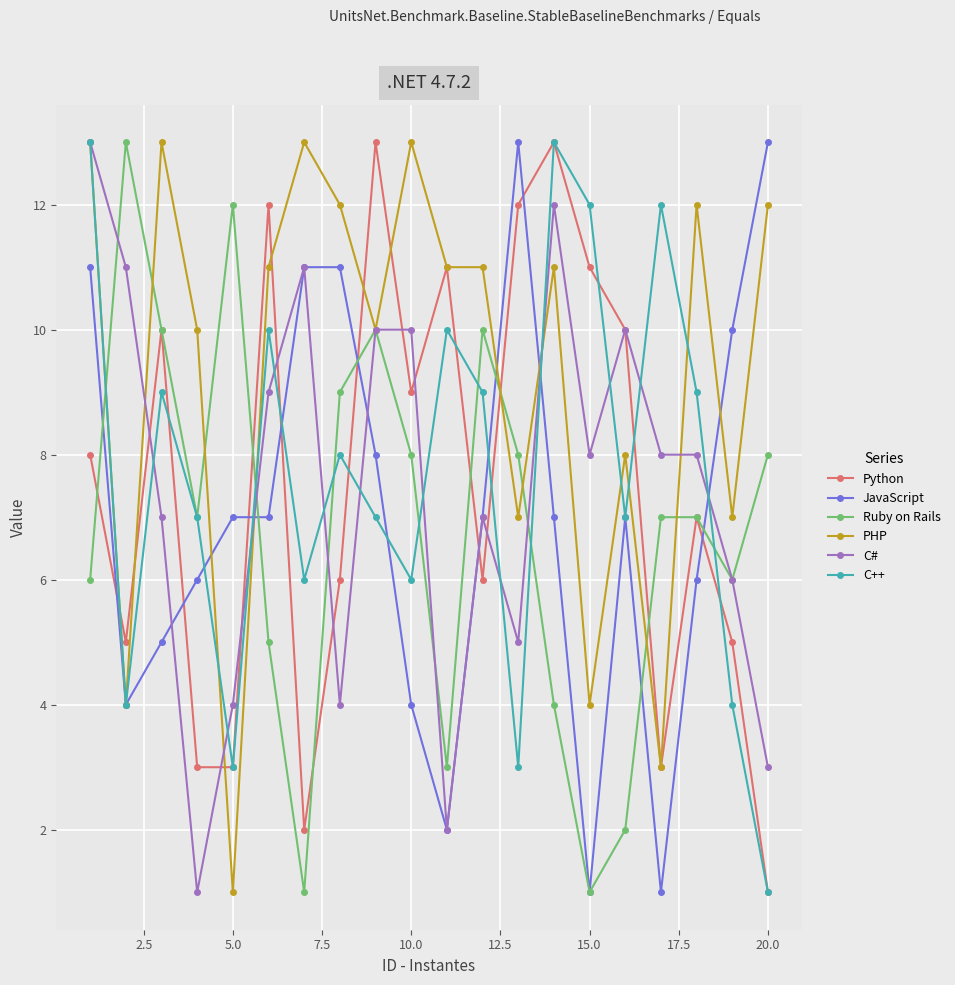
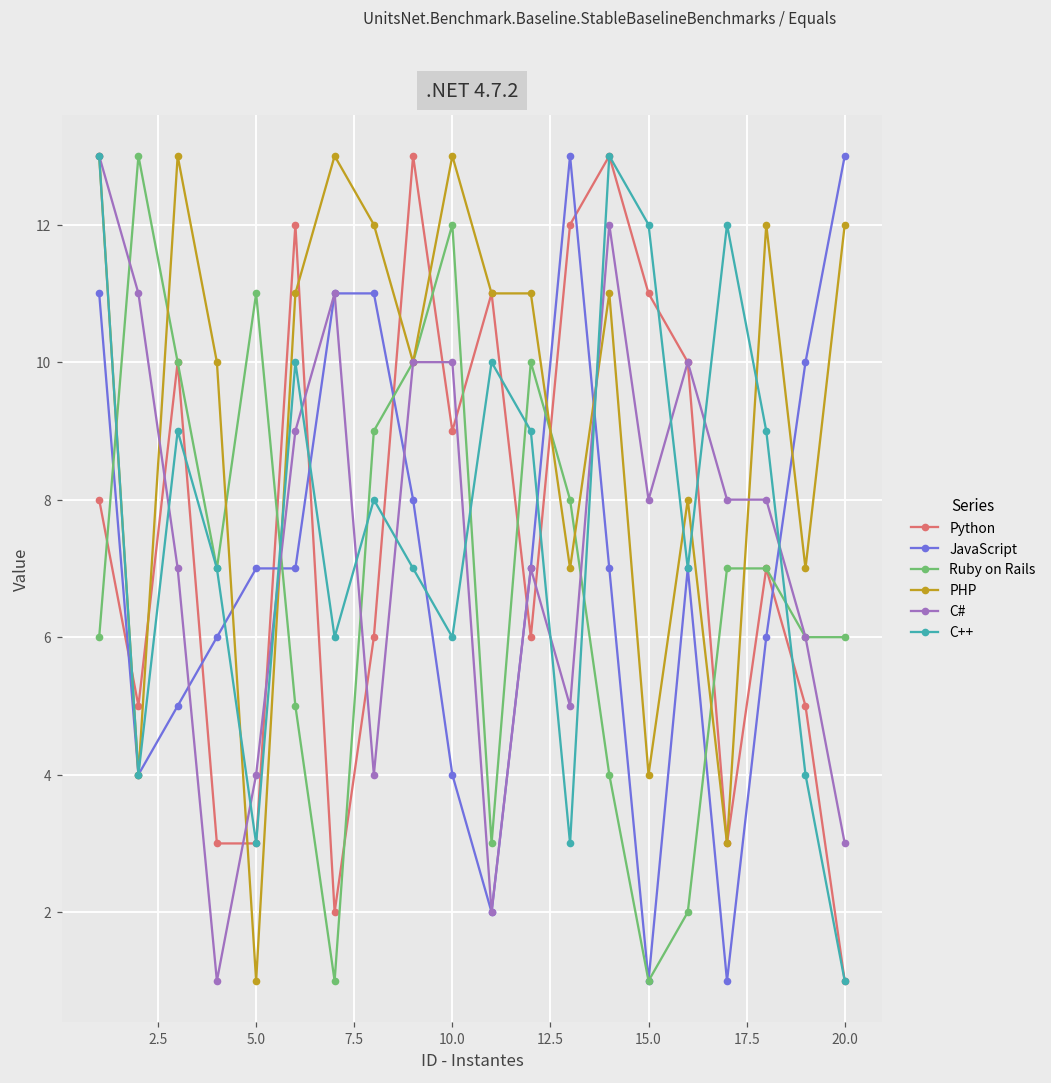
  {
    "Python": {
      "10.0": 9,
      "15.0": 11
    },
    "Ruby on Rails": {
-     "5.0": 12,
-     "10.0": 8,
-     "20.0": 8
+     "5.0": 11,
+     "10.0": 12,
+     "20.0": 6
    },
    "PHP": {
      "5.0": 1,
      "10.0": 13,
      "15.0": 4,
      "20.0": 12
    },
    "C++": {
      "10.0": 6,
      "15.0": 12
    }
  }
